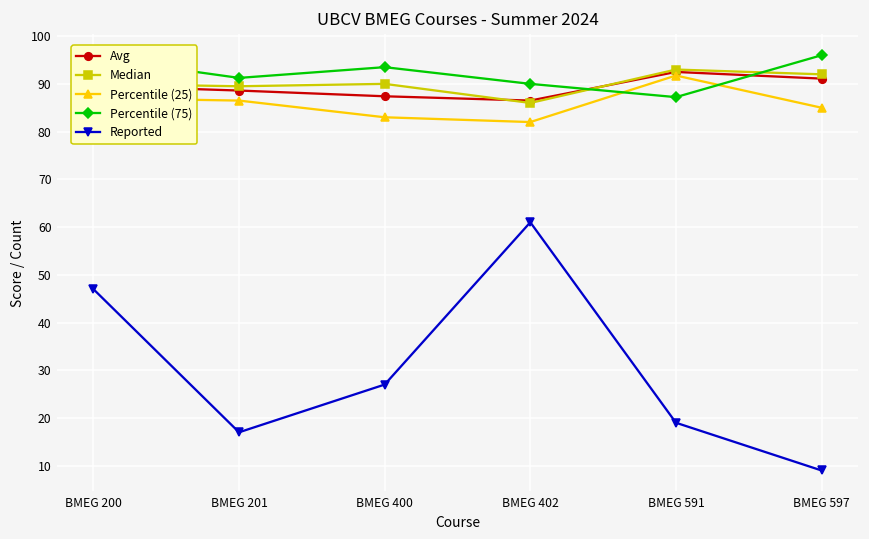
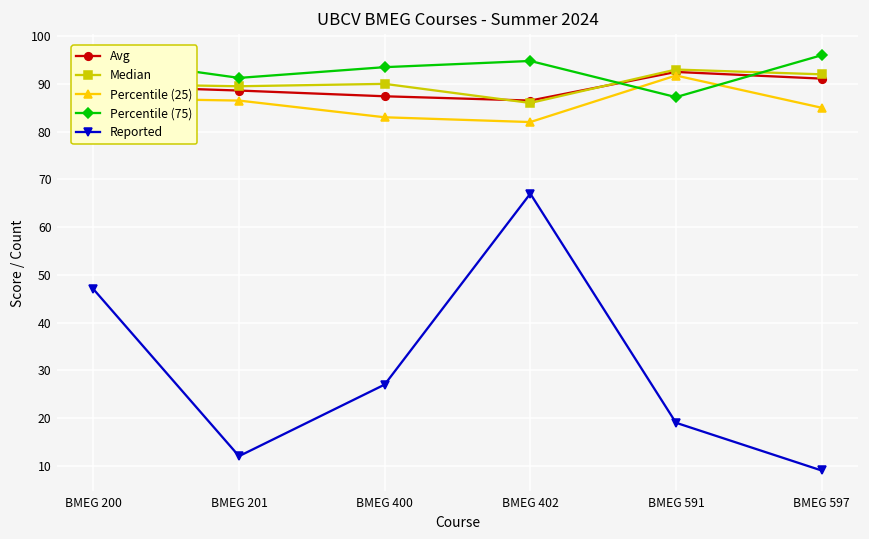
  {
    "Avg": {
      "BMEG 201": 89,
      "BMEG 400": 87,
      "BMEG 597": 91
    },
    "Percentile (75)": {
      "BMEG 201": 91,
      "BMEG 400": 94,
-     "BMEG 402": 90,
+     "BMEG 402": 95,
      "BMEG 591": 87,
      "BMEG 597": 96
    },
    "Reported": {
      "BMEG 200": 47,
-     "BMEG 201": 17,
+     "BMEG 201": 12,
      "BMEG 400": 27,
-     "BMEG 402": 61,
+     "BMEG 402": 67,
      "BMEG 591": 19,
      "BMEG 597": 9
    }
  }
